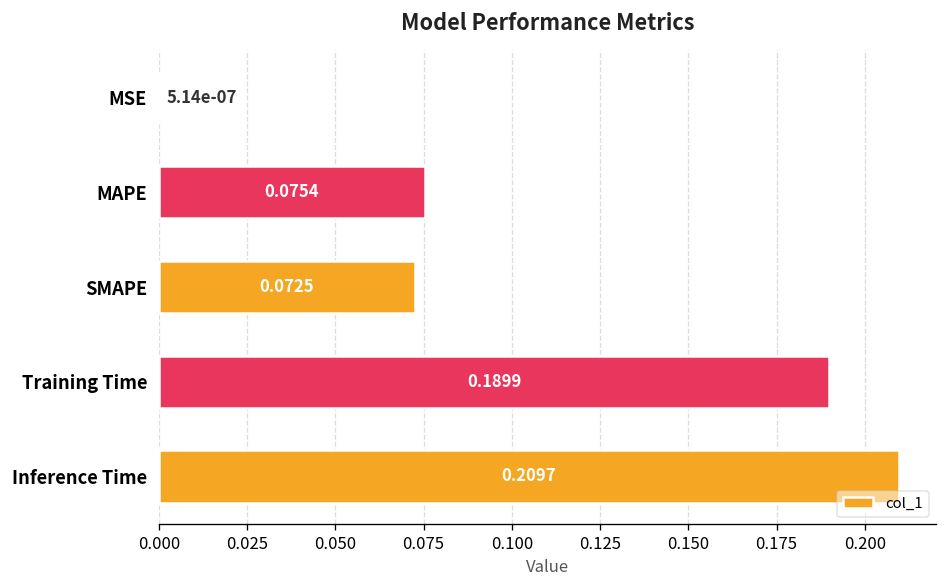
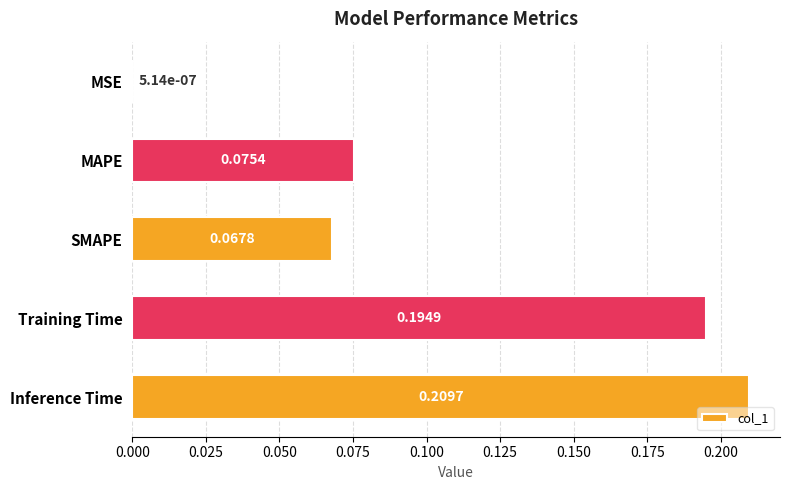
  {
    "MSE": "5.14e-07",
    "MAPE": "0.0754",
-   "SMAPE": "0.0725",
-   "Training Time": "0.1899",
+   "SMAPE": "0.0678",
+   "Training Time": "0.1949",
    "Inference Time": "0.2097"
  }
